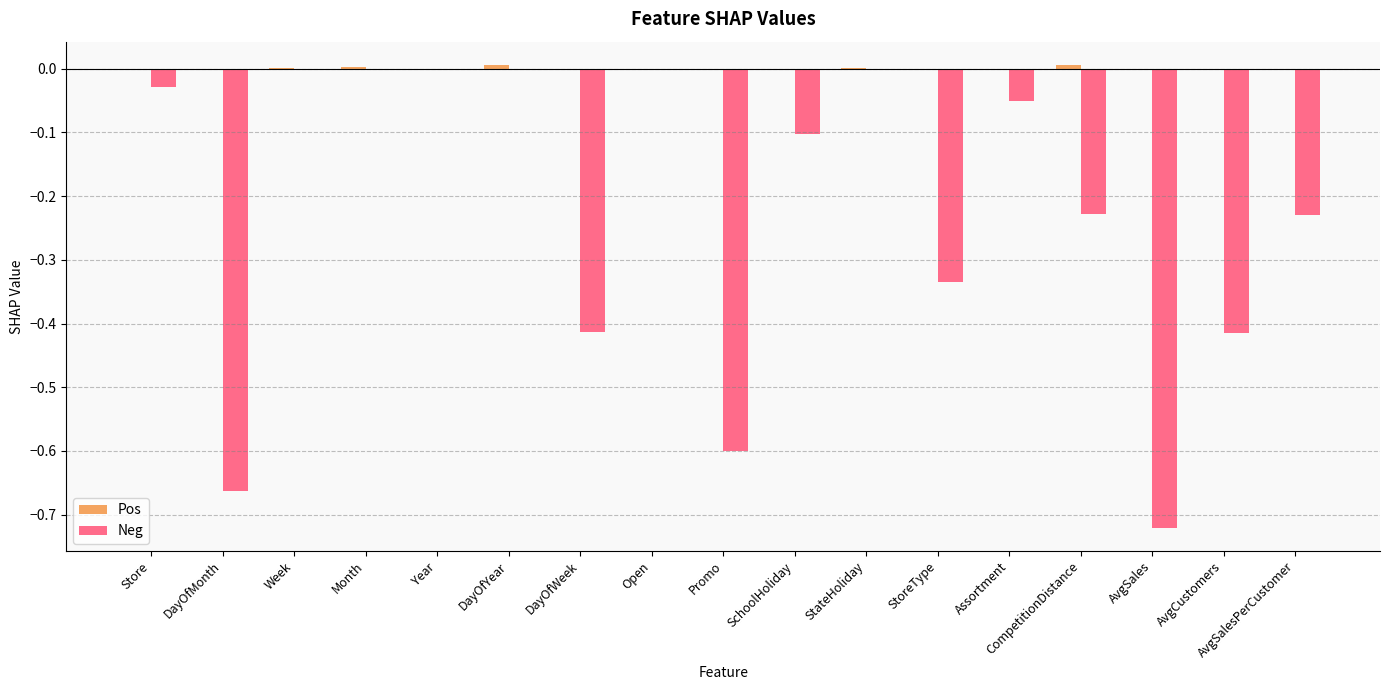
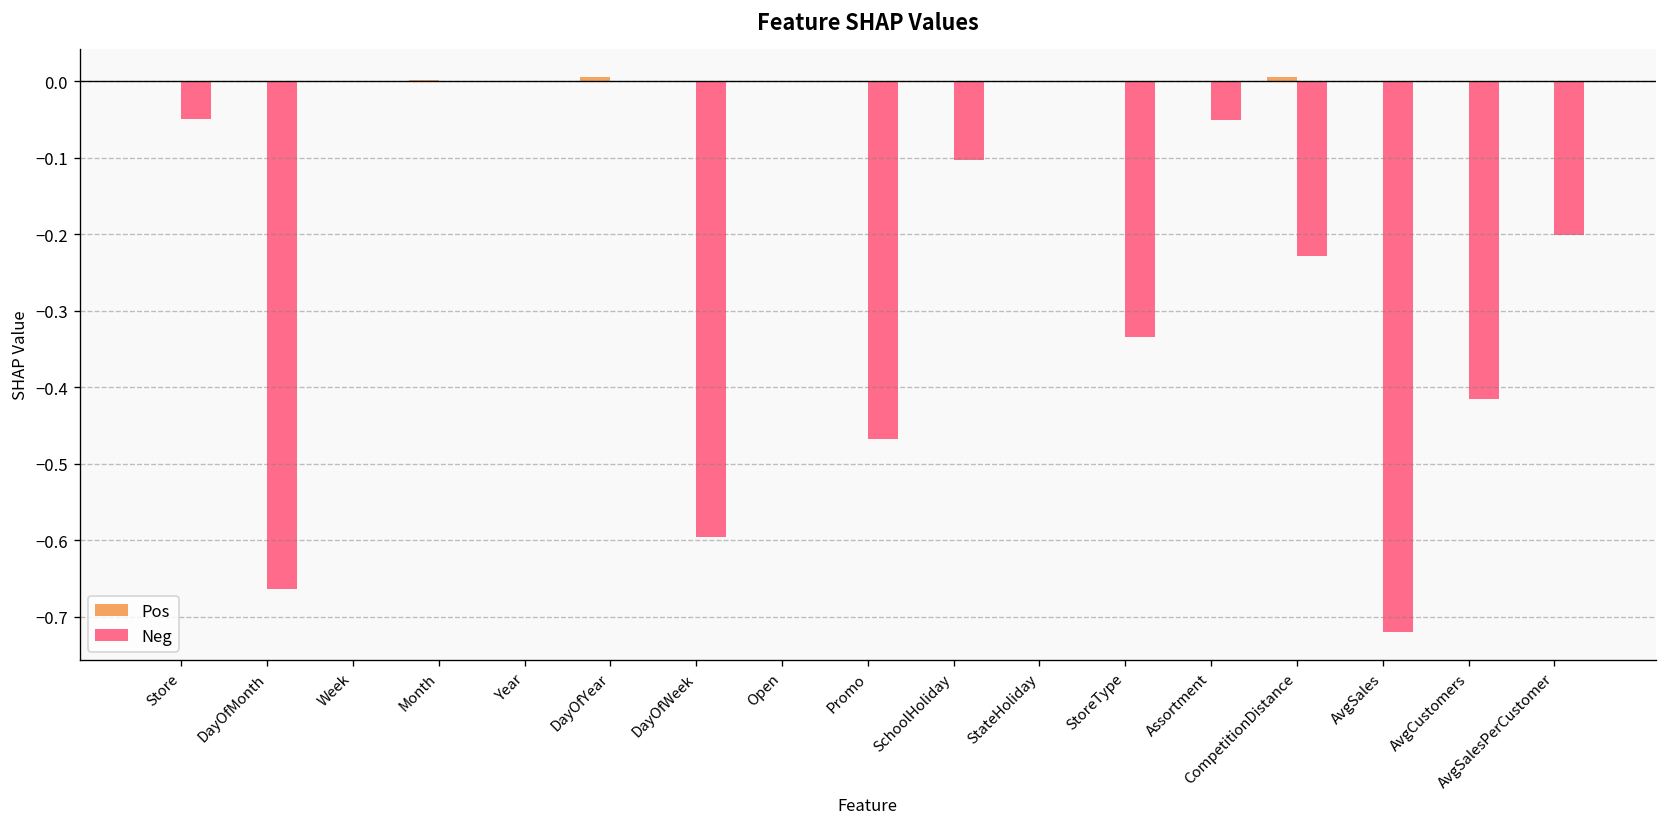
  {
    "Pos": {
      "Store": 0.00,
      "DayOfMonth": 0.00,
      "Year": 0.00,
      "DayOfYear": 0.01,
      "DayOfWeek": 0.00,
      "Open": 0.00,
      "Promo": 0.00,
      "SchoolHoliday": 0.00,
      "StoreType": 0.00,
      "Assortment": 0.00,
      "CompetitionDistance": 0.01,
      "AvgSales": 0.00,
      "AvgCustomers": 0.00,
      "AvgSalesPerCustomer": 0.00
    },
    "Neg": {
-     "Store": -0.03,
+     "Store": -0.05,
      "DayOfMonth": -0.66,
      "Month": 0.00,
      "Year": 0.00,
-     "DayOfWeek": -0.41,
+     "DayOfWeek": -0.60,
      "Open": 0.00,
-     "Promo": -0.60,
+     "Promo": -0.47,
      "SchoolHoliday": -0.10,
      "StateHoliday": 0.00,
      "StoreType": -0.33,
      "Assortment": -0.05,
      "CompetitionDistance": -0.23,
      "AvgSales": -0.72,
      "AvgCustomers": -0.41,
-     "AvgSalesPerCustomer": -0.23
+     "AvgSalesPerCustomer": -0.20
    }
  }
